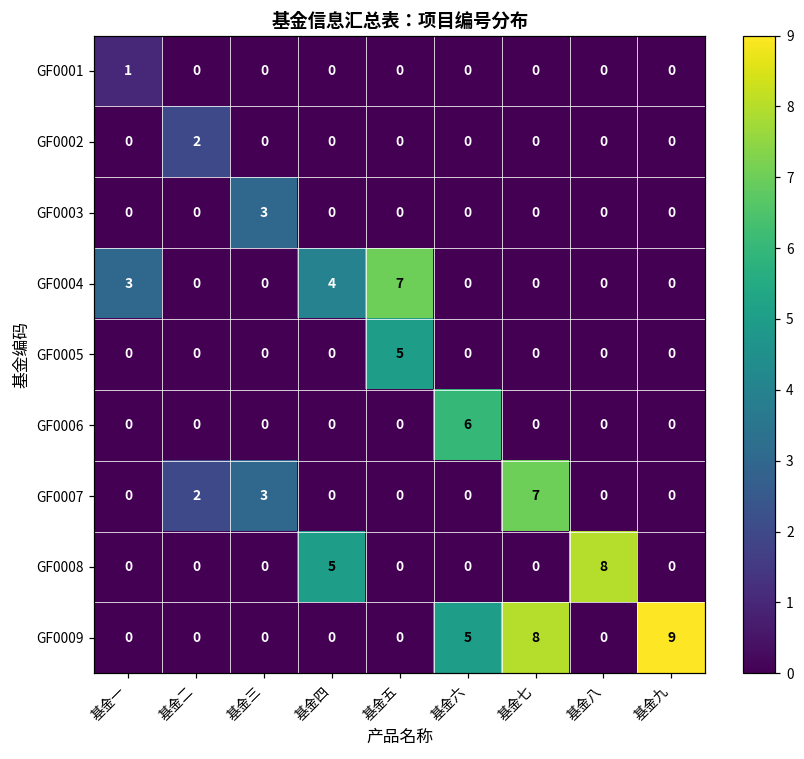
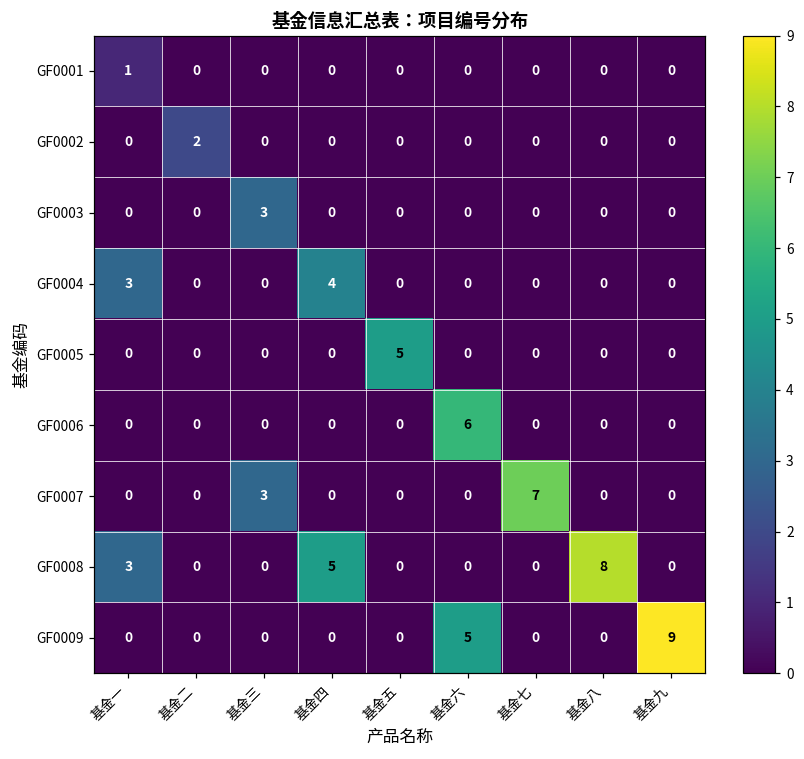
  {
    "GF0001": {
      "基金一": 1,
      "基金二": 0,
      "基金三": 0,
      "基金四": 0,
      "基金五": 0,
      "基金六": 0,
      "基金七": 0,
      "基金八": 0,
      "基金九": 0
    },
    "GF0002": {
      "基金一": 0,
      "基金二": 2,
      "基金三": 0,
      "基金四": 0,
      "基金五": 0,
      "基金六": 0,
      "基金七": 0,
      "基金八": 0,
      "基金九": 0
    },
    "GF0003": {
      "基金一": 0,
      "基金二": 0,
      "基金三": 3,
      "基金四": 0,
      "基金五": 0,
      "基金六": 0,
      "基金七": 0,
      "基金八": 0,
      "基金九": 0
    },
    "GF0004": {
      "基金一": 3,
      "基金二": 0,
      "基金三": 0,
      "基金四": 4,
-     "基金五": 7,
+     "基金五": 0,
      "基金六": 0,
      "基金七": 0,
      "基金八": 0,
      "基金九": 0
    },
    "GF0005": {
      "基金一": 0,
      "基金二": 0,
      "基金三": 0,
      "基金四": 0,
      "基金五": 5,
      "基金六": 0,
      "基金七": 0,
      "基金八": 0,
      "基金九": 0
    },
    "GF0006": {
      "基金一": 0,
      "基金二": 0,
      "基金三": 0,
      "基金四": 0,
      "基金五": 0,
      "基金六": 6,
      "基金七": 0,
      "基金八": 0,
      "基金九": 0
    },
    "GF0007": {
      "基金一": 0,
-     "基金二": 2,
+     "基金二": 0,
      "基金三": 3,
      "基金四": 0,
      "基金五": 0,
      "基金六": 0,
      "基金七": 7,
      "基金八": 0,
      "基金九": 0
    },
    "GF0008": {
-     "基金一": 0,
+     "基金一": 3,
      "基金二": 0,
      "基金三": 0,
      "基金四": 5,
      "基金五": 0,
      "基金六": 0,
      "基金七": 0,
      "基金八": 8,
      "基金九": 0
    },
    "GF0009": {
      "基金一": 0,
      "基金二": 0,
      "基金三": 0,
      "基金四": 0,
      "基金五": 0,
      "基金六": 5,
-     "基金七": 8,
+     "基金七": 0,
      "基金八": 0,
      "基金九": 9
    }
  }
